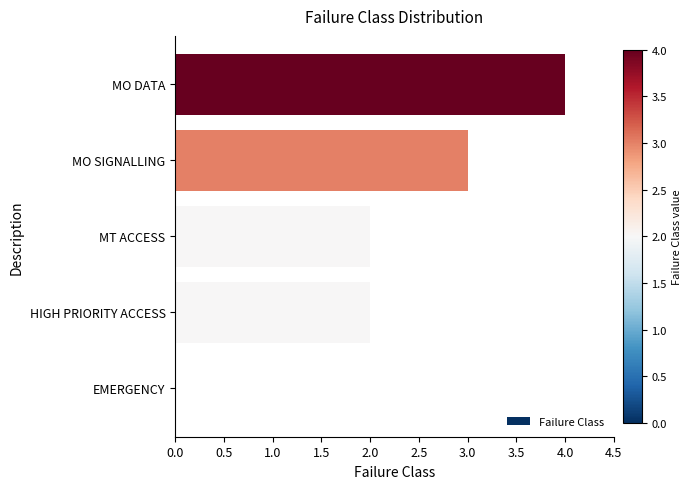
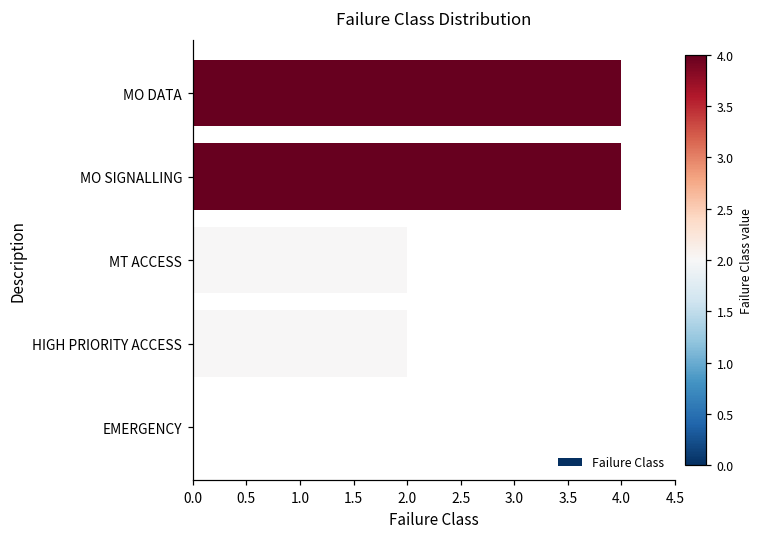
  {
    "MO DATA": 4,
-   "MO SIGNALLING": 3,
+   "MO SIGNALLING": 4,
    "MT ACCESS": 2,
    "HIGH PRIORITY ACCESS": 2,
    "EMERGENCY": 0
  }
